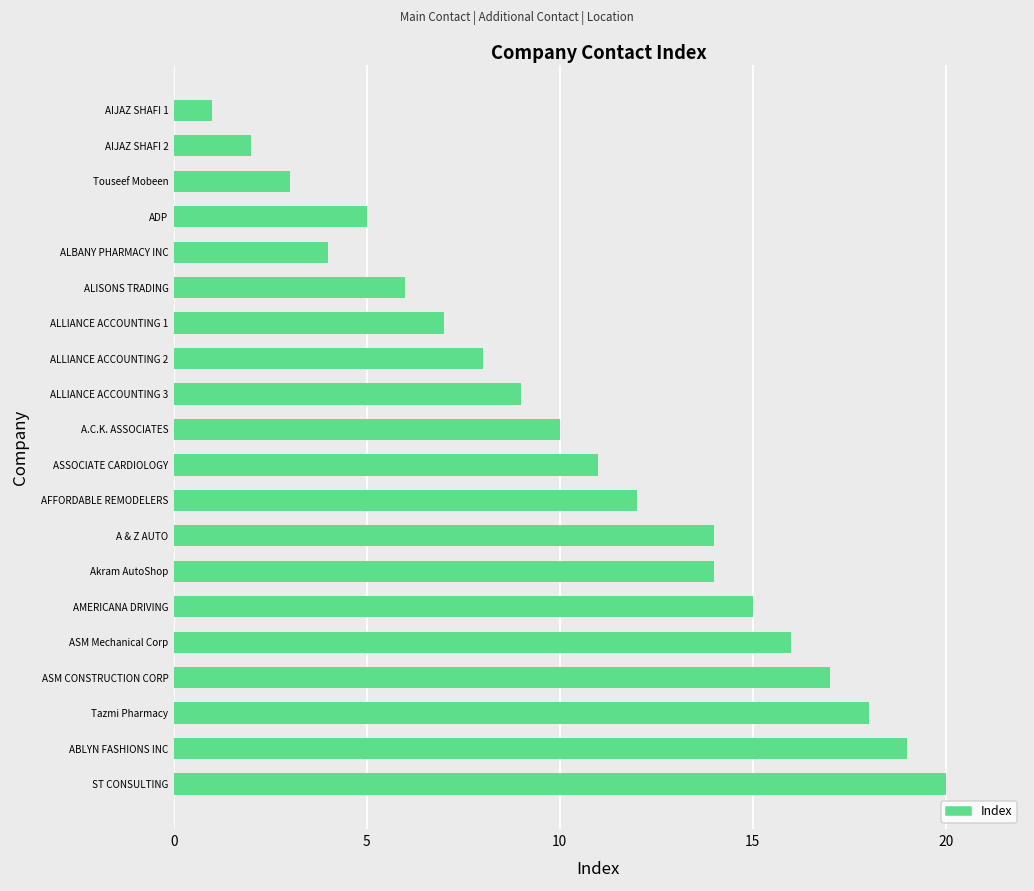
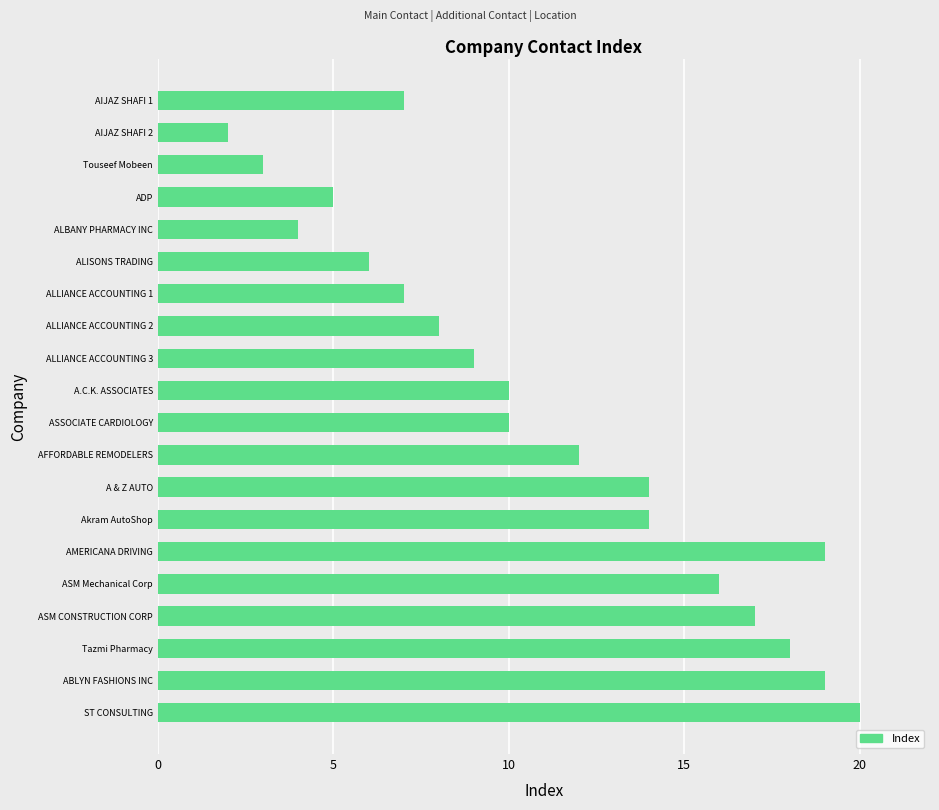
  {
-   "AIJAZ SHAFI 1": 1,
+   "AIJAZ SHAFI 1": 7,
    "AIJAZ SHAFI 2": 2,
    "Touseef Mobeen": 3,
    "ADP": 5,
    "ALBANY PHARMACY INC": 4,
    "ALISONS TRADING": 6,
    "ALLIANCE ACCOUNTING 1": 7,
    "ALLIANCE ACCOUNTING 2": 8,
    "ALLIANCE ACCOUNTING 3": 9,
    "A.C.K. ASSOCIATES": 10,
-   "ASSOCIATE CARDIOLOGY": 11,
+   "ASSOCIATE CARDIOLOGY": 10,
    "AFFORDABLE REMODELERS": 12,
    "A & Z AUTO": 14,
    "Akram AutoShop": 14,
-   "AMERICANA DRIVING": 15,
+   "AMERICANA DRIVING": 19,
    "ASM Mechanical Corp": 16,
    "ASM CONSTRUCTION CORP": 17,
    "Tazmi Pharmacy": 18,
    "ABLYN FASHIONS INC": 19,
    "ST CONSULTING": 20
  }
